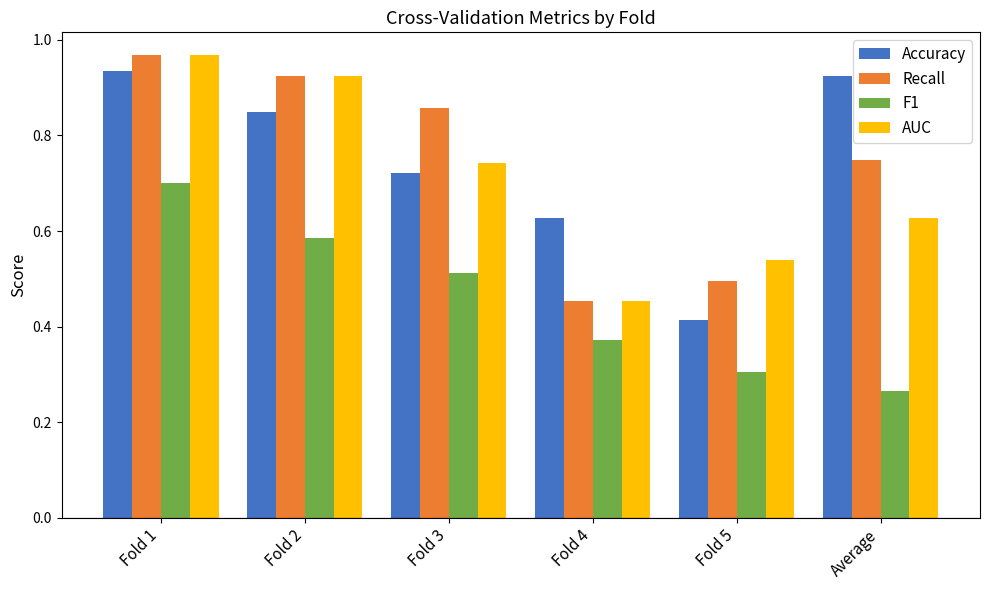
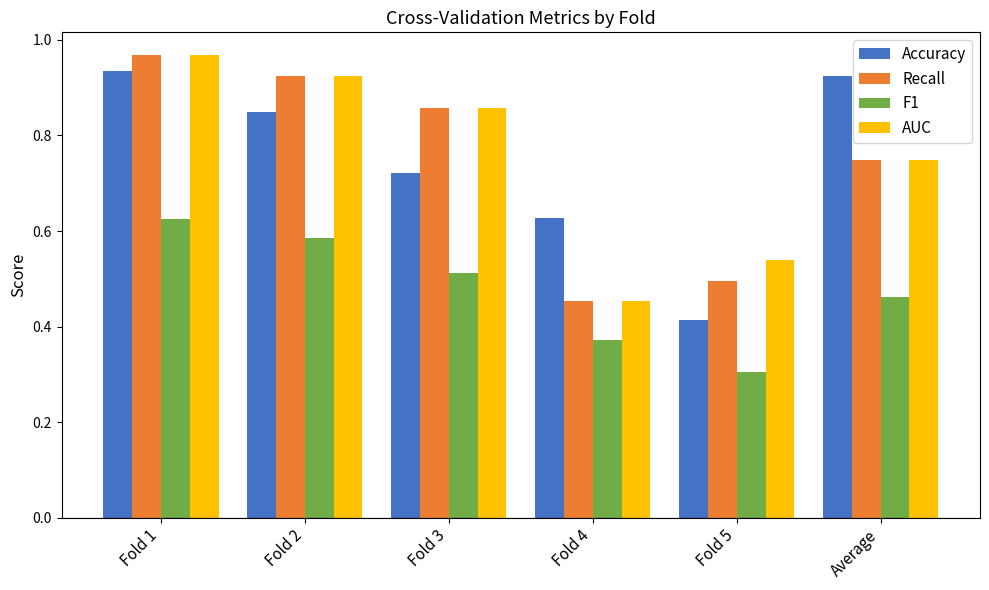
  {
    "Accuracy": {
      "Fold 1": 0.94,
      "Fold 2": 0.85,
      "Fold 3": 0.72,
      "Fold 4": 0.63,
      "Fold 5": 0.41,
      "Average": 0.92
    },
    "Recall": {
      "Fold 1": 0.97,
      "Fold 2": 0.92,
      "Fold 3": 0.86,
      "Fold 4": 0.45,
      "Fold 5": 0.50,
      "Average": 0.75
    },
    "F1": {
-     "Fold 1": 0.70,
+     "Fold 1": 0.63,
      "Fold 2": 0.59,
      "Fold 3": 0.51,
      "Fold 4": 0.37,
      "Fold 5": 0.30,
-     "Average": 0.27
+     "Average": 0.46
    },
    "AUC": {
      "Fold 1": 0.97,
      "Fold 2": 0.92,
-     "Fold 3": 0.74,
+     "Fold 3": 0.86,
      "Fold 4": 0.45,
      "Fold 5": 0.54,
-     "Average": 0.63
+     "Average": 0.75
    }
  }
